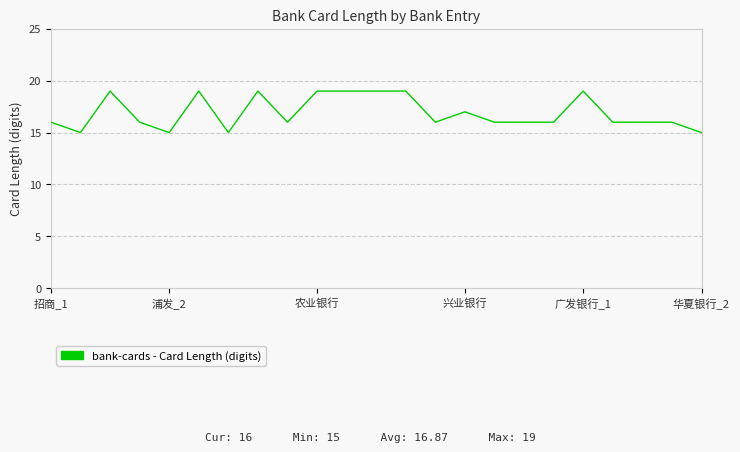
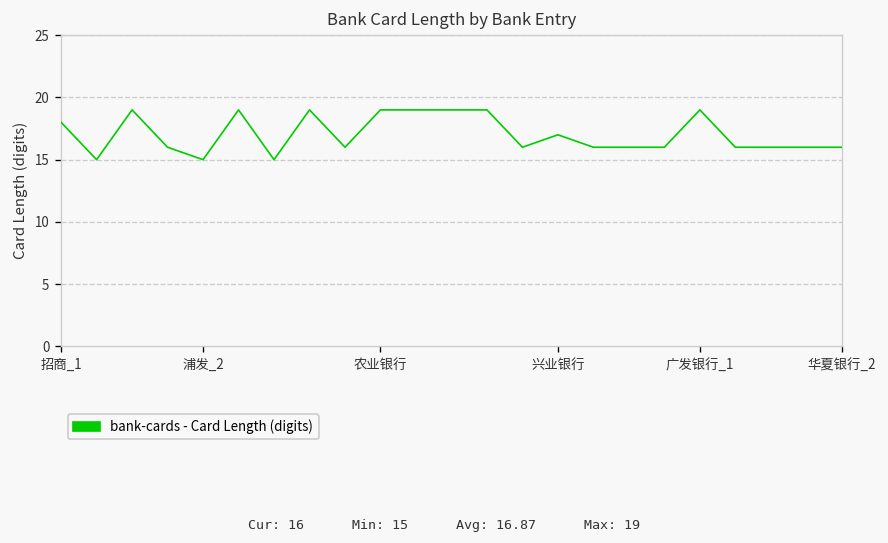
  {
-   "招商_1": 16,
+   "招商_1": 18,
    "浦发_2": 15,
    "农业银行": 19,
    "兴业银行": 17,
    "广发银行_1": 19,
-   "华夏银行_2": 15
+   "华夏银行_2": 16
  }
